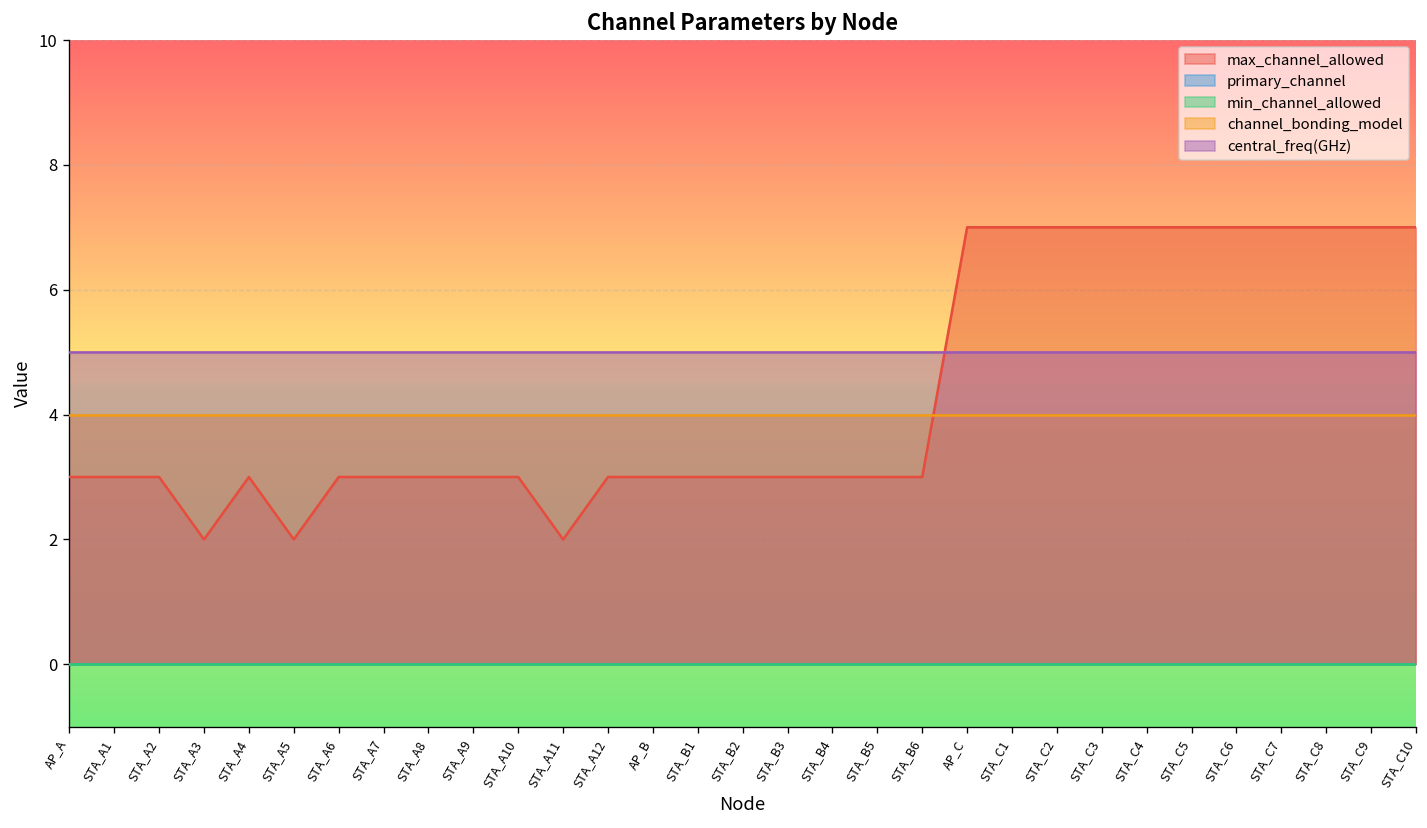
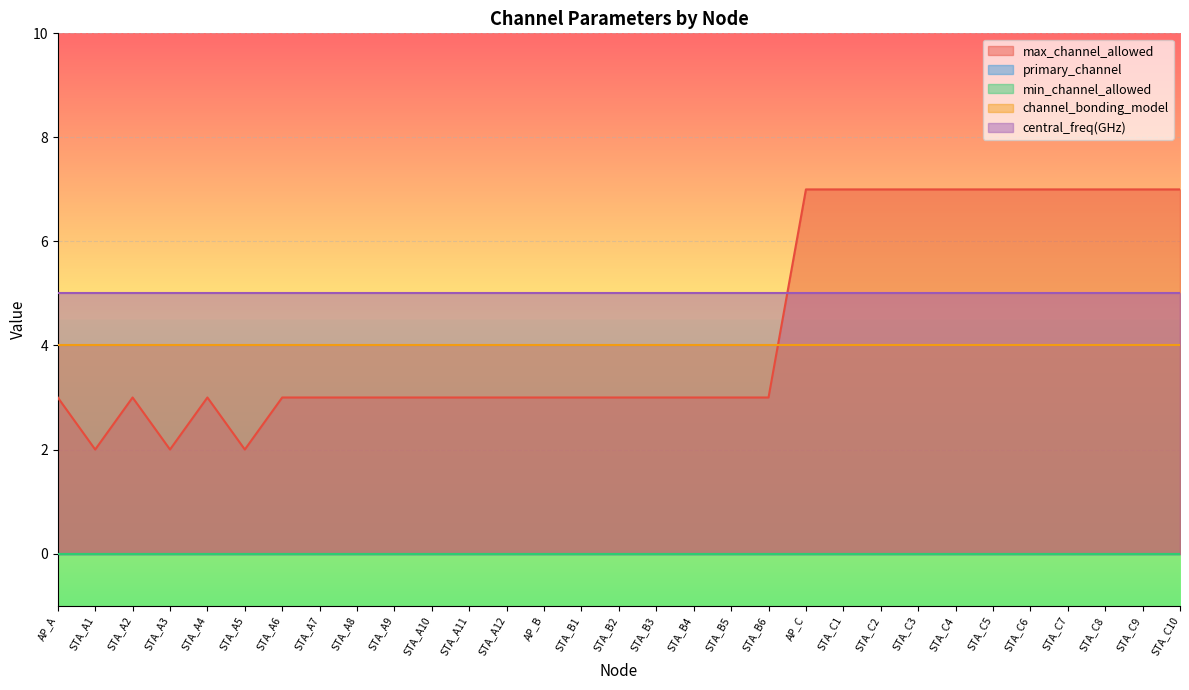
  {
    "max_channel_allowed": {
      "AP_A": 3,
-     "STA_A1": 3,
+     "STA_A1": 2,
      "STA_A2": 3,
      "STA_A3": 2,
      "STA_A4": 3,
      "STA_A5": 2,
      "STA_A6": 3,
      "STA_A7": 3,
      "STA_A8": 3,
      "STA_A9": 3,
      "STA_A10": 3,
-     "STA_A11": 2,
+     "STA_A11": 3,
      "STA_A12": 3,
      "AP_B": 3,
      "STA_B1": 3,
      "STA_B2": 3,
      "STA_B3": 3,
      "STA_B4": 3,
      "STA_B5": 3,
      "STA_B6": 3,
      "AP_C": 7,
      "STA_C1": 7,
      "STA_C2": 7,
      "STA_C3": 7,
      "STA_C4": 7,
      "STA_C5": 7,
      "STA_C6": 7,
      "STA_C7": 7,
      "STA_C8": 7,
      "STA_C9": 7,
      "STA_C10": 7
    },
    "min_channel_allowed": {
      "AP_A": 0,
      "STA_A1": 0,
      "STA_A2": 0,
      "STA_A3": 0,
      "STA_A4": 0,
      "STA_A5": 0,
      "STA_A6": 0,
      "STA_A7": 0,
      "STA_A8": 0,
      "STA_A9": 0,
      "STA_A10": 0,
      "STA_A11": 0,
      "STA_A12": 0,
      "AP_B": 0,
      "STA_B1": 0,
      "STA_B2": 0,
      "STA_B3": 0,
      "STA_B4": 0,
      "STA_B5": 0,
      "STA_B6": 0,
      "AP_C": 0,
      "STA_C1": 0,
      "STA_C2": 0,
      "STA_C3": 0,
      "STA_C4": 0,
      "STA_C5": 0,
      "STA_C6": 0,
      "STA_C7": 0,
      "STA_C8": 0,
      "STA_C9": 0,
      "STA_C10": 0
    },
    "channel_bonding_model": {
      "AP_A": 4,
      "STA_A1": 4,
      "STA_A2": 4,
      "STA_A3": 4,
      "STA_A4": 4,
      "STA_A5": 4,
      "STA_A6": 4,
      "STA_A7": 4,
      "STA_A8": 4,
      "STA_A9": 4,
      "STA_A10": 4,
      "STA_A11": 4,
      "STA_A12": 4,
      "AP_B": 4,
      "STA_B1": 4,
      "STA_B2": 4,
      "STA_B3": 4,
      "STA_B4": 4,
      "STA_B5": 4,
      "STA_B6": 4,
      "AP_C": 4,
      "STA_C1": 4,
      "STA_C2": 4,
      "STA_C3": 4,
      "STA_C4": 4,
      "STA_C5": 4,
      "STA_C6": 4,
      "STA_C7": 4,
      "STA_C8": 4,
      "STA_C9": 4,
      "STA_C10": 4
    },
    "central_freq(GHz)": {
      "AP_A": 5,
      "STA_A1": 5,
      "STA_A2": 5,
      "STA_A3": 5,
      "STA_A4": 5,
      "STA_A5": 5,
      "STA_A6": 5,
      "STA_A7": 5,
      "STA_A8": 5,
      "STA_A9": 5,
      "STA_A10": 5,
      "STA_A11": 5,
      "STA_A12": 5,
      "AP_B": 5,
      "STA_B1": 5,
      "STA_B2": 5,
      "STA_B3": 5,
      "STA_B4": 5,
      "STA_B5": 5,
      "STA_B6": 5,
      "AP_C": 5,
      "STA_C1": 5,
      "STA_C2": 5,
      "STA_C3": 5,
      "STA_C4": 5,
      "STA_C5": 5,
      "STA_C6": 5,
      "STA_C7": 5,
      "STA_C8": 5,
      "STA_C9": 5,
      "STA_C10": 5
    }
  }
